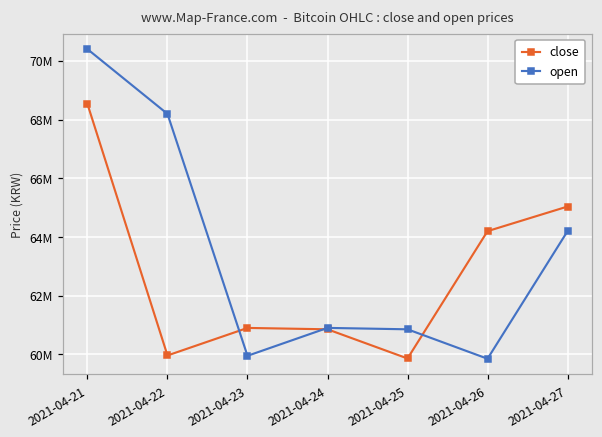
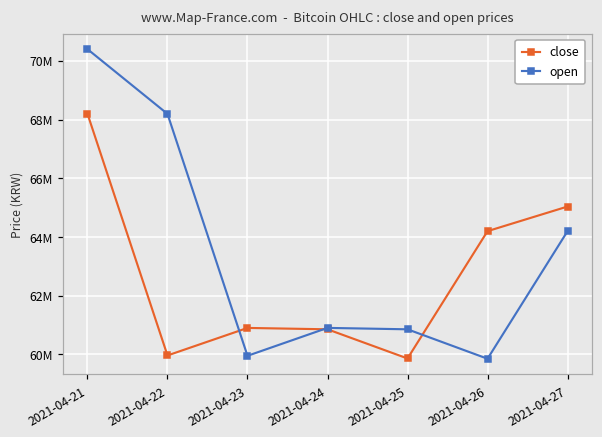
  {
    "close": {
-     "2021-04-21": 68500000,
+     "2021-04-21": 68200000,
      "2021-04-22": 60000000,
      "2021-04-23": 60900000,
      "2021-04-25": 59900000,
      "2021-04-26": 64200000,
      "2021-04-27": 65000000
    },
    "open": {
      "2021-04-21": 70400000,
      "2021-04-22": 68200000,
      "2021-04-23": 60000000,
      "2021-04-25": 60900000,
      "2021-04-26": 59900000,
      "2021-04-27": 64200000
    }
  }
